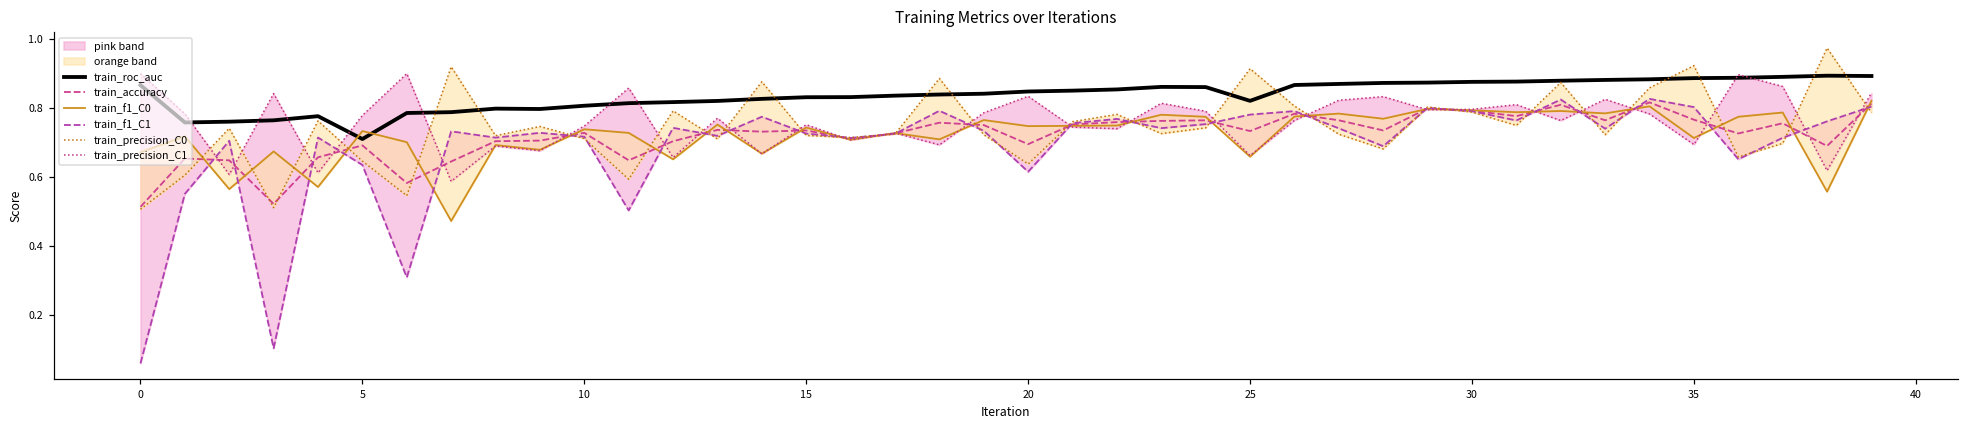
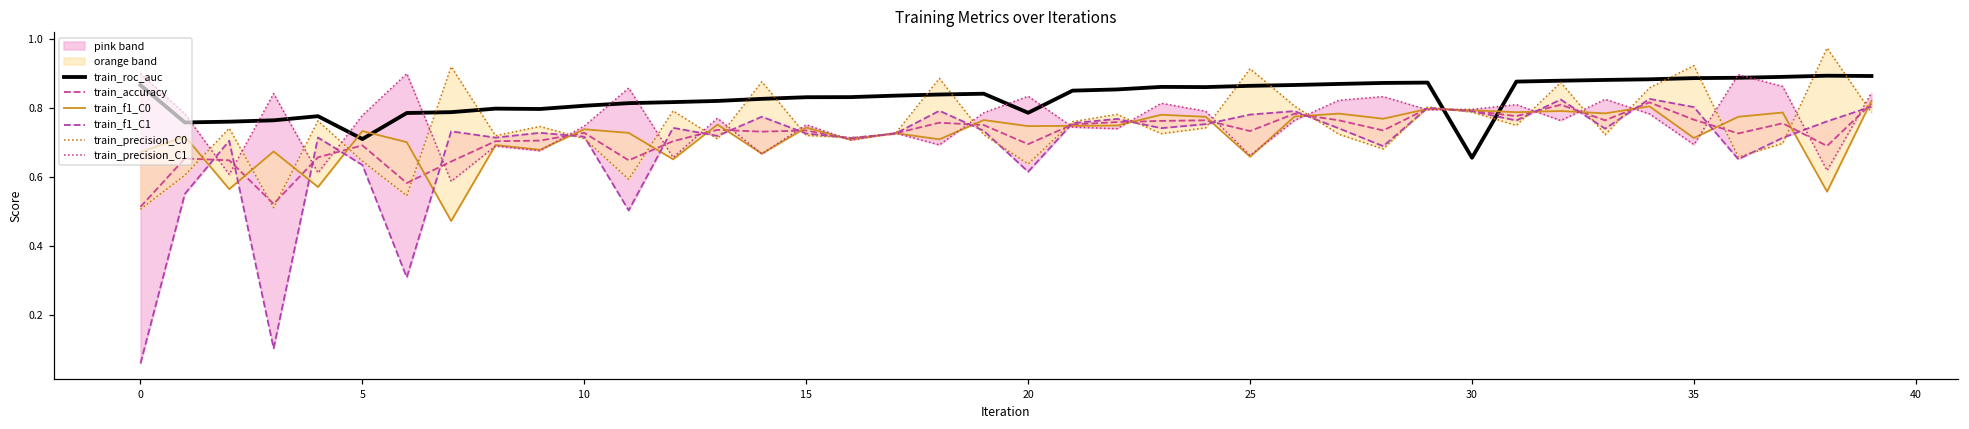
  {
    "train_roc_auc": {
      "5": 0.71,
      "10": 0.81,
      "15": 0.83,
-     "20": 0.85,
-     "25": 0.82,
-     "30": 0.88,
+     "20": 0.79,
+     "25": 0.86,
+     "30": 0.66,
      "35": 0.89
    }
  }
